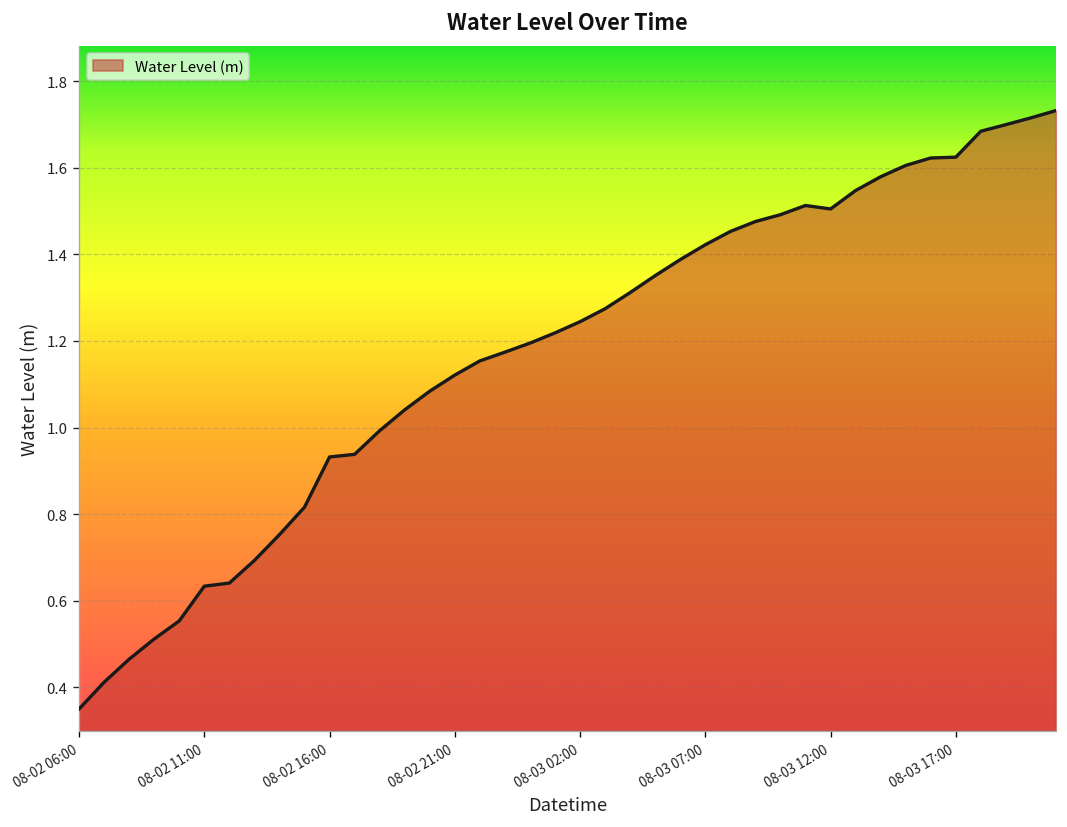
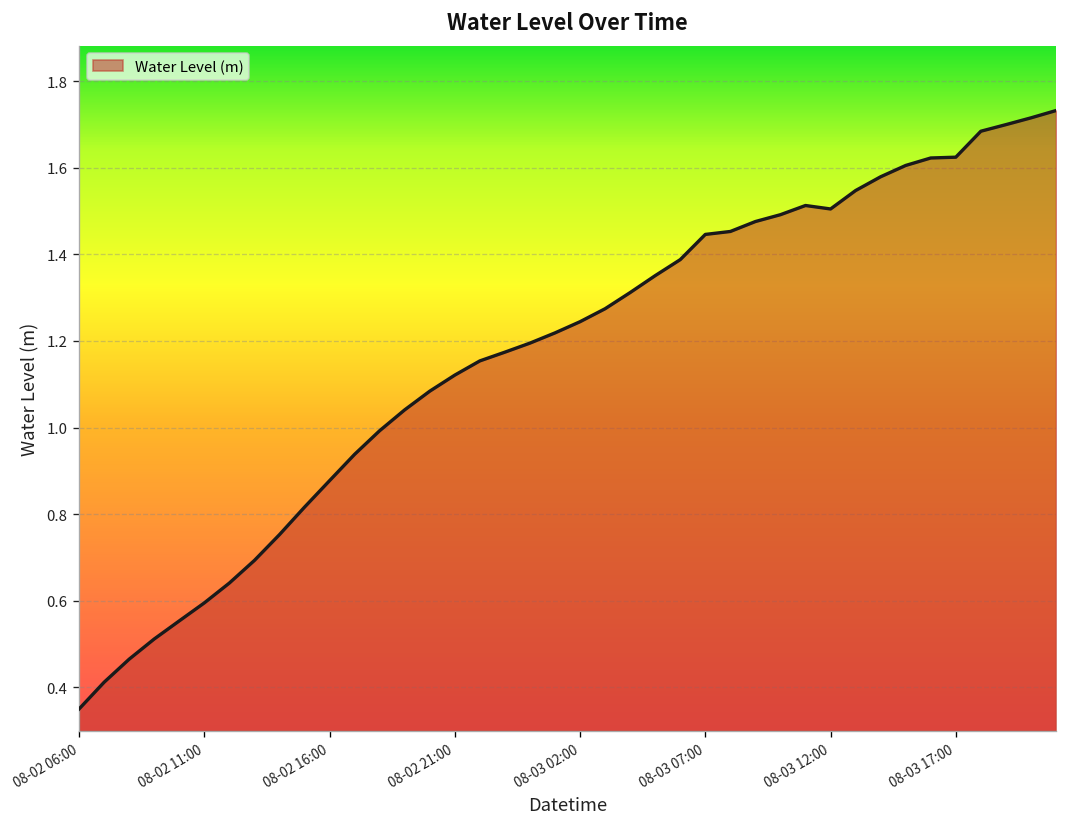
  {
    "08-02 06:00": 0.35,
-   "08-02 11:00": 0.63,
-   "08-02 16:00": 0.93,
+   "08-02 11:00": 0.59,
+   "08-02 16:00": 0.88,
    "08-02 21:00": 1.12,
    "08-03 02:00": 1.24,
-   "08-03 07:00": 1.42,
+   "08-03 07:00": 1.45,
    "08-03 12:00": 1.51,
    "08-03 17:00": 1.62
  }
